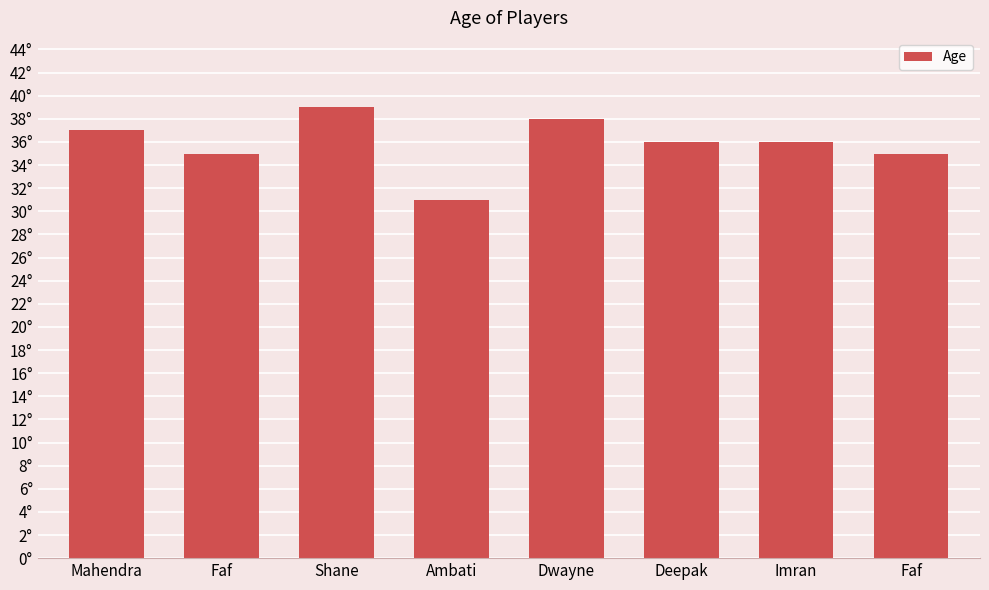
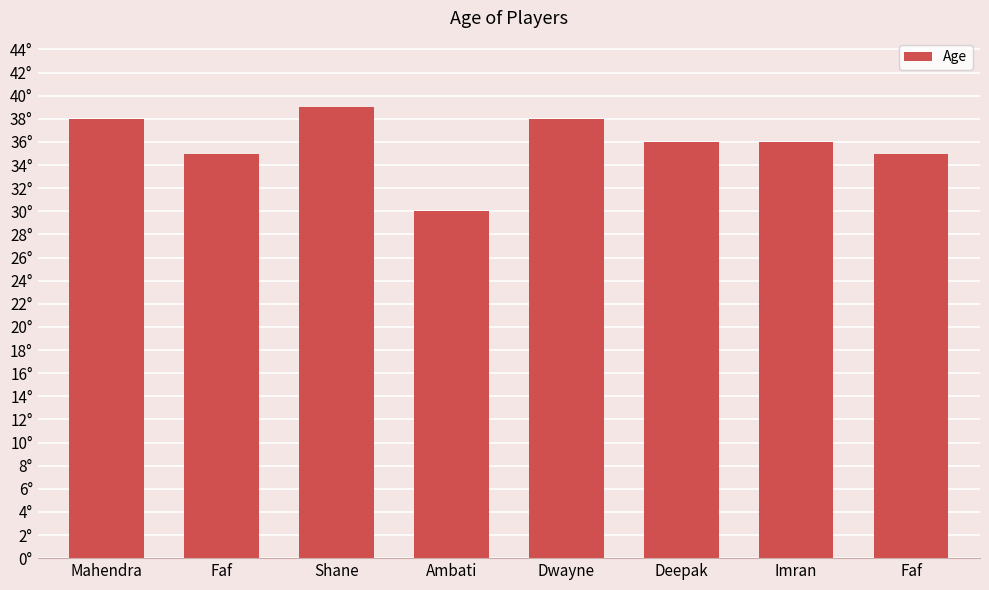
  {
-   "Mahendra": "37°",
+   "Mahendra": "38°",
    "Shane": "39°",
-   "Ambati": "31°",
+   "Ambati": "30°",
    "Dwayne": "38°",
    "Deepak": "36°",
    "Imran": "36°"
  }
